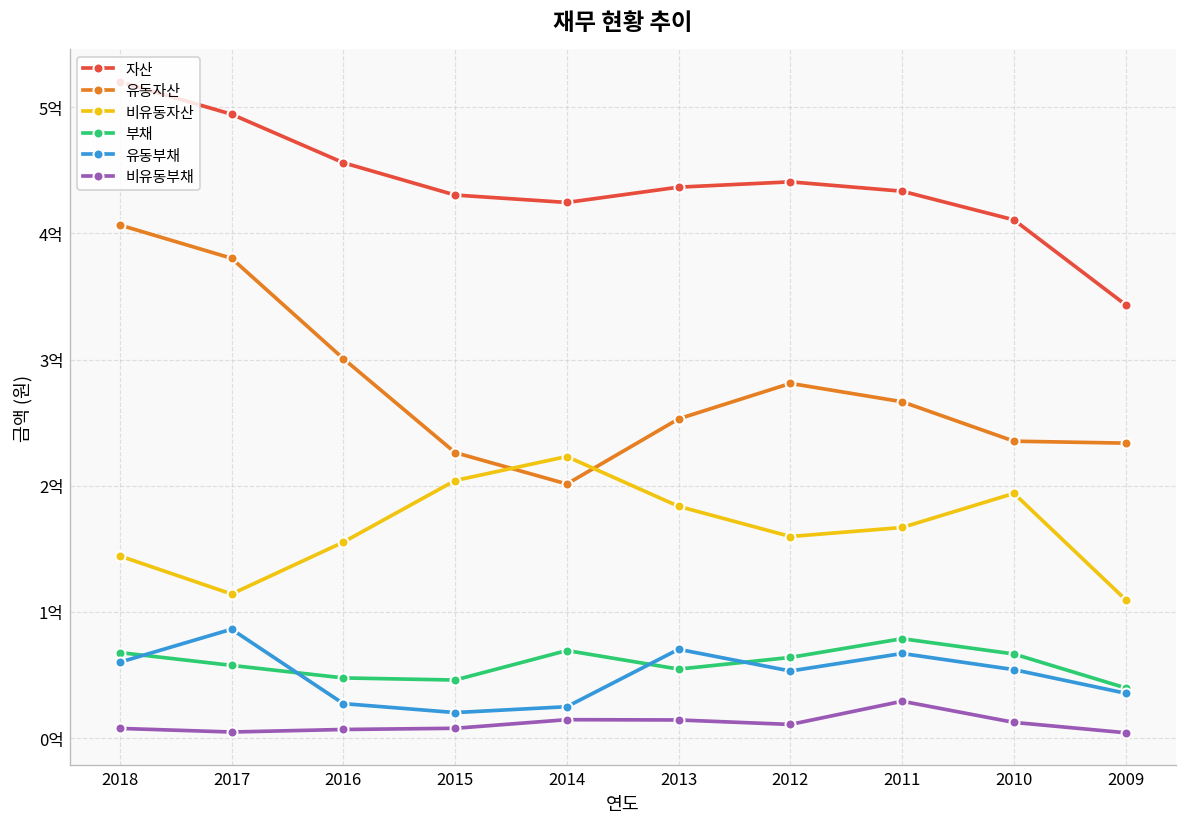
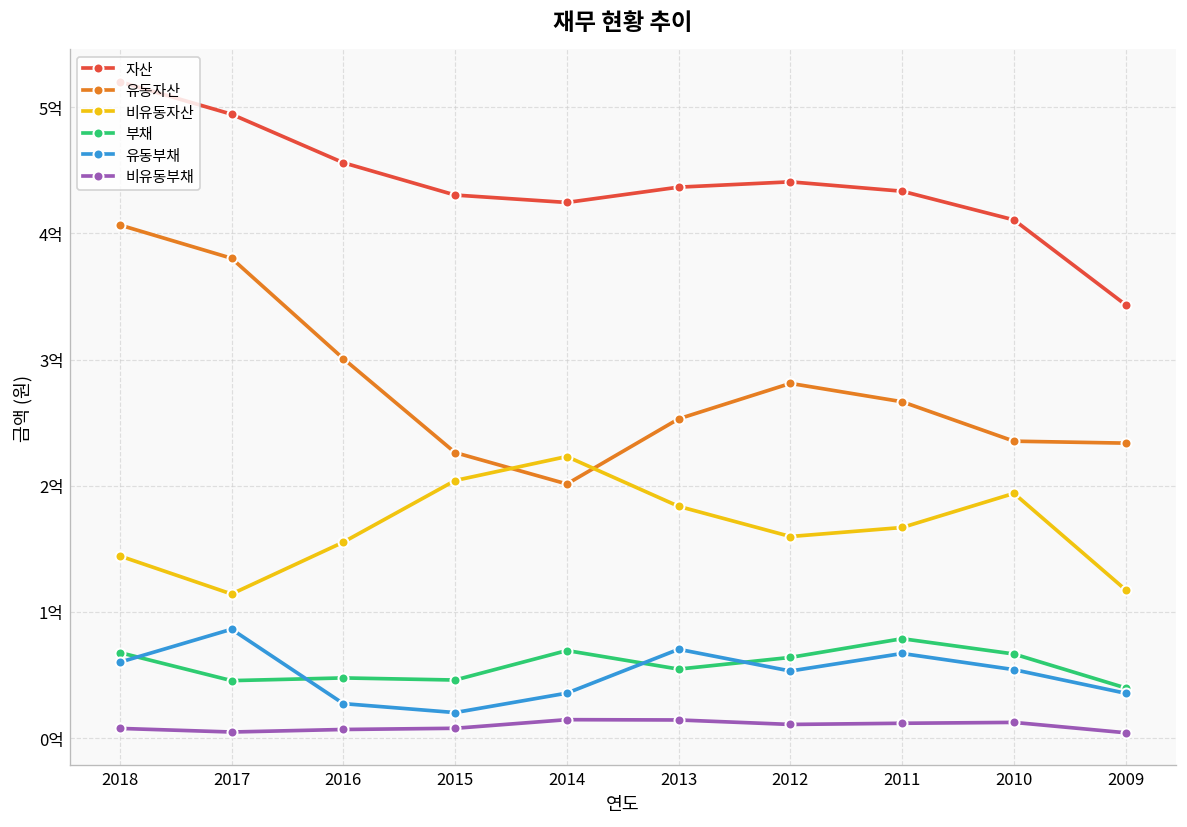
  {
    "비유동자산": {
      "2018": "1.44억",
      "2017": "1.14억",
      "2016": "1.55억",
      "2015": "2.04억",
      "2014": "2.23억",
      "2013": "1.84억",
      "2012": "1.60억",
      "2011": "1.67억",
      "2010": "1.94억",
-     "2009": "1.10억"
+     "2009": "1.17억"
    },
    "부채": {
      "2018": "0.68억",
-     "2017": "0.58억",
+     "2017": "0.46억",
      "2016": "0.48억",
      "2015": "0.46억",
      "2014": "0.69억",
      "2013": "0.55억",
      "2012": "0.64억",
      "2011": "0.79억",
      "2010": "0.67억",
      "2009": "0.40억"
    },
    "유동부채": {
      "2018": "0.60억",
      "2017": "0.86억",
      "2016": "0.27억",
      "2015": "0.20억",
-     "2014": "0.25억",
+     "2014": "0.36억",
      "2013": "0.70억",
      "2012": "0.53억",
      "2011": "0.67억",
      "2010": "0.54억",
      "2009": "0.36억"
    },
    "비유동부채": {
      "2018": "0.08억",
      "2017": "0.05억",
      "2016": "0.07억",
      "2015": "0.08억",
      "2014": "0.15억",
      "2013": "0.14억",
      "2012": "0.11억",
-     "2011": "0.29억",
+     "2011": "0.12억",
      "2010": "0.12억",
      "2009": "0.04억"
    }
  }
